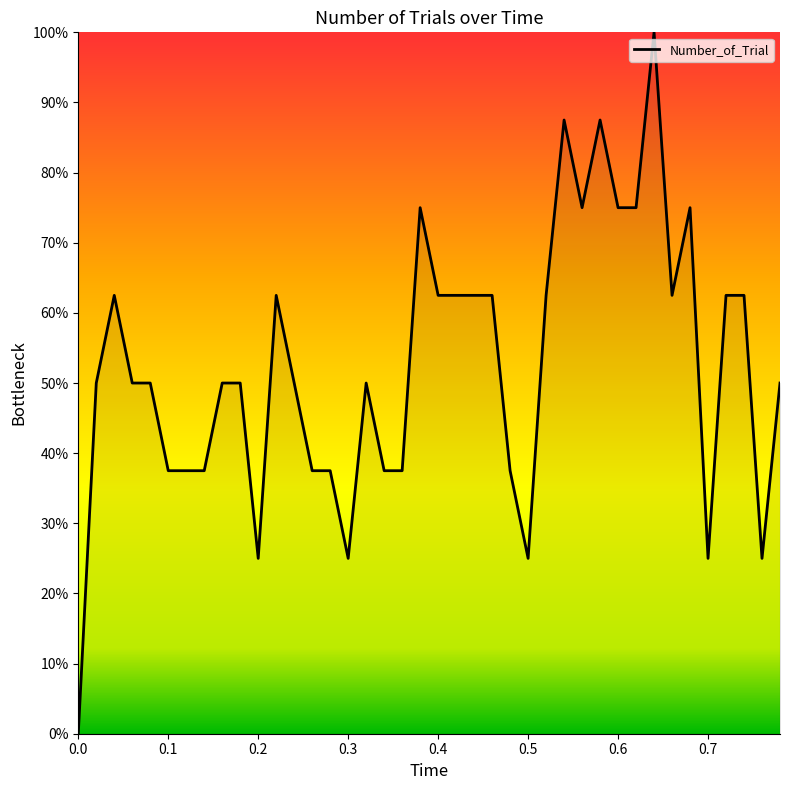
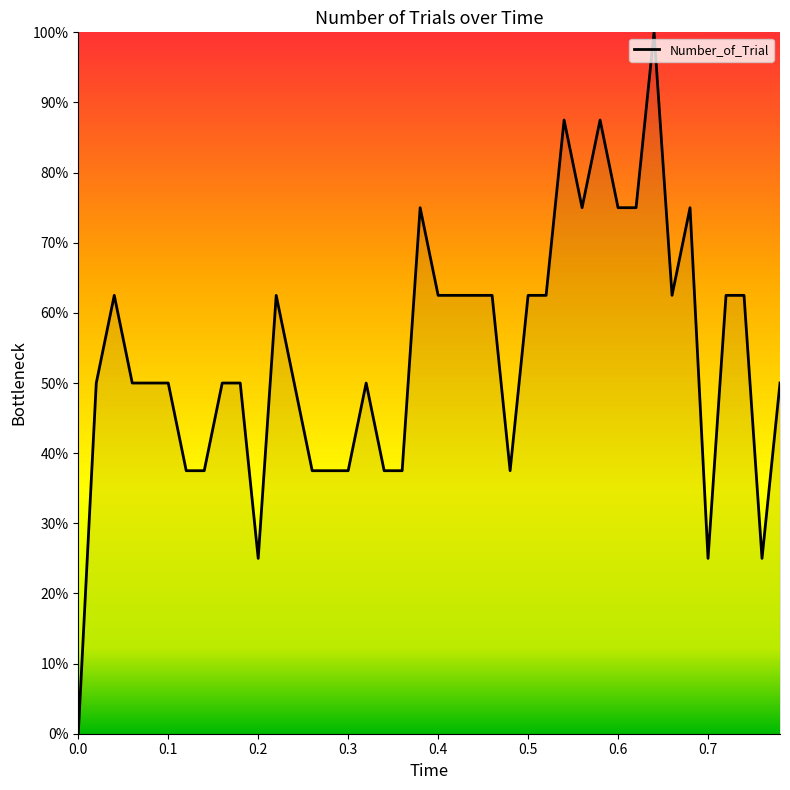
  {
    "0.0": "0%",
-   "0.1": "38%",
+   "0.1": "50%",
    "0.2": "25%",
-   "0.3": "25%",
+   "0.3": "38%",
    "0.4": "63%",
-   "0.5": "25%",
+   "0.5": "63%",
    "0.6": "75%",
    "0.7": "25%"
  }
